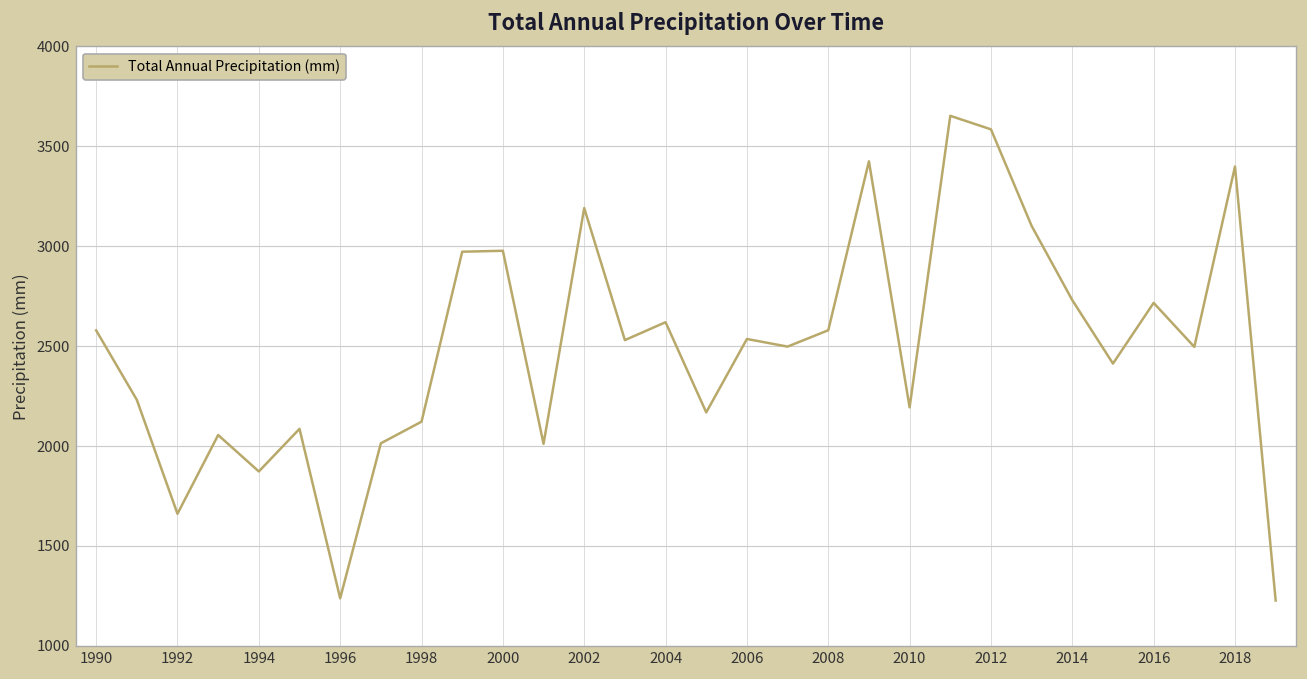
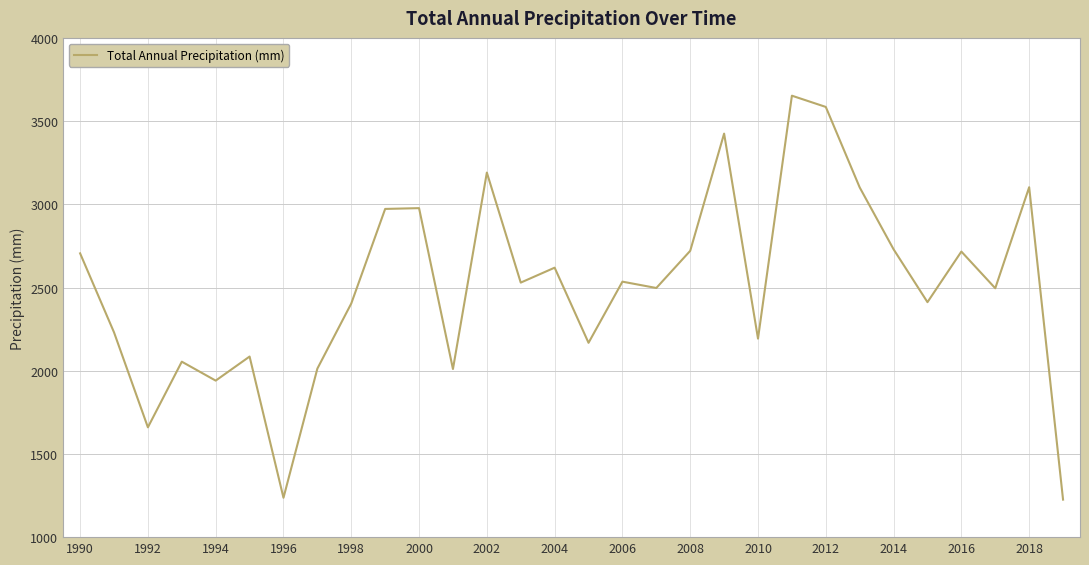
  {
-   "1990": 2580,
+   "1990": 2710,
    "1992": 1660,
-   "1994": 1870,
+   "1994": 1940,
    "1996": 1240,
-   "1998": 2120,
+   "1998": 2400,
    "2000": 2980,
    "2002": 3190,
    "2004": 2620,
    "2006": 2540,
-   "2008": 2580,
+   "2008": 2720,
    "2010": 2190,
    "2012": 3590,
    "2014": 2730,
    "2016": 2720,
-   "2018": 3400
+   "2018": 3100
  }
